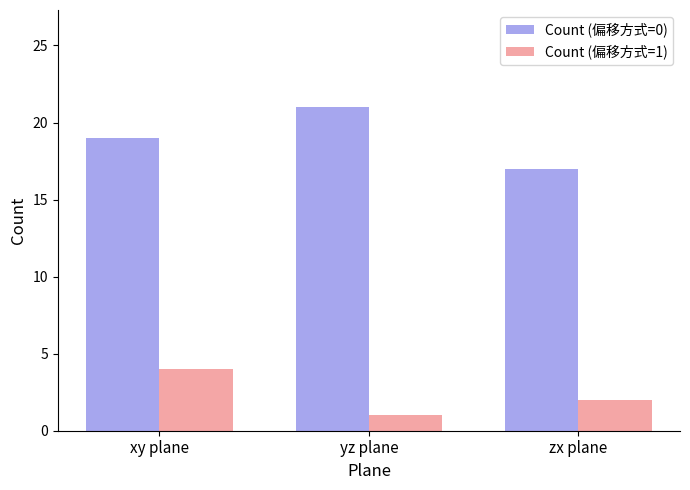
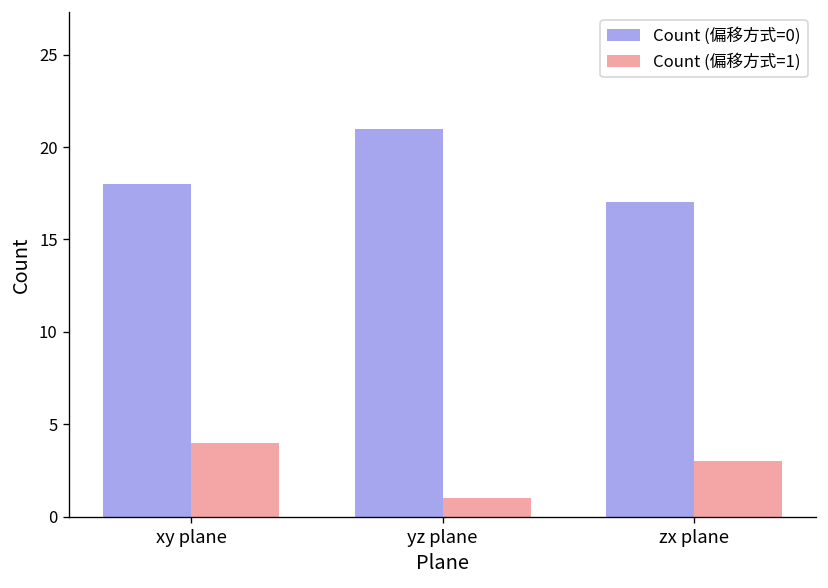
  {
    "Count (偏移方式=0)": {
-     "xy plane": 19,
+     "xy plane": 18,
      "yz plane": 21,
      "zx plane": 17
    },
    "Count (偏移方式=1)": {
      "xy plane": 4,
      "yz plane": 1,
-     "zx plane": 2
+     "zx plane": 3
    }
  }
